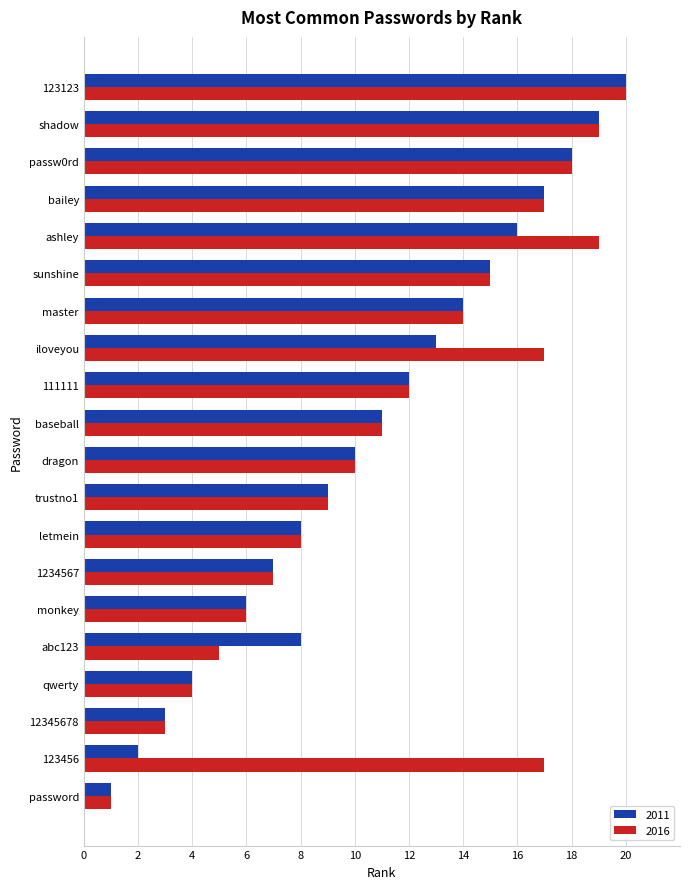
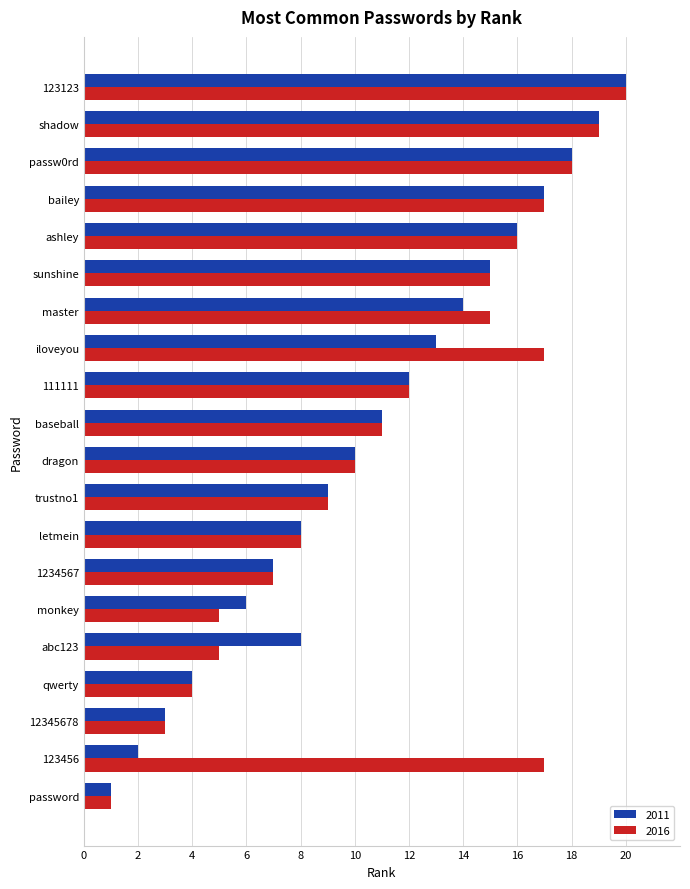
  {
    "2011": {
      "123123": 20,
      "shadow": 19,
      "passw0rd": 18,
      "bailey": 17,
      "ashley": 16,
      "sunshine": 15,
      "master": 14,
      "iloveyou": 13,
      "111111": 12,
      "baseball": 11,
      "dragon": 10,
      "trustno1": 9,
      "letmein": 8,
      "1234567": 7,
      "monkey": 6,
      "abc123": 8,
      "qwerty": 4,
      "12345678": 3,
      "123456": 2,
      "password": 1
    },
    "2016": {
      "123123": 20,
      "shadow": 19,
      "passw0rd": 18,
      "bailey": 17,
-     "ashley": 19,
+     "ashley": 16,
      "sunshine": 15,
-     "master": 14,
+     "master": 15,
      "iloveyou": 17,
      "111111": 12,
      "baseball": 11,
      "dragon": 10,
      "trustno1": 9,
      "letmein": 8,
      "1234567": 7,
-     "monkey": 6,
+     "monkey": 5,
      "abc123": 5,
      "qwerty": 4,
      "12345678": 3,
      "123456": 17,
      "password": 1
    }
  }
